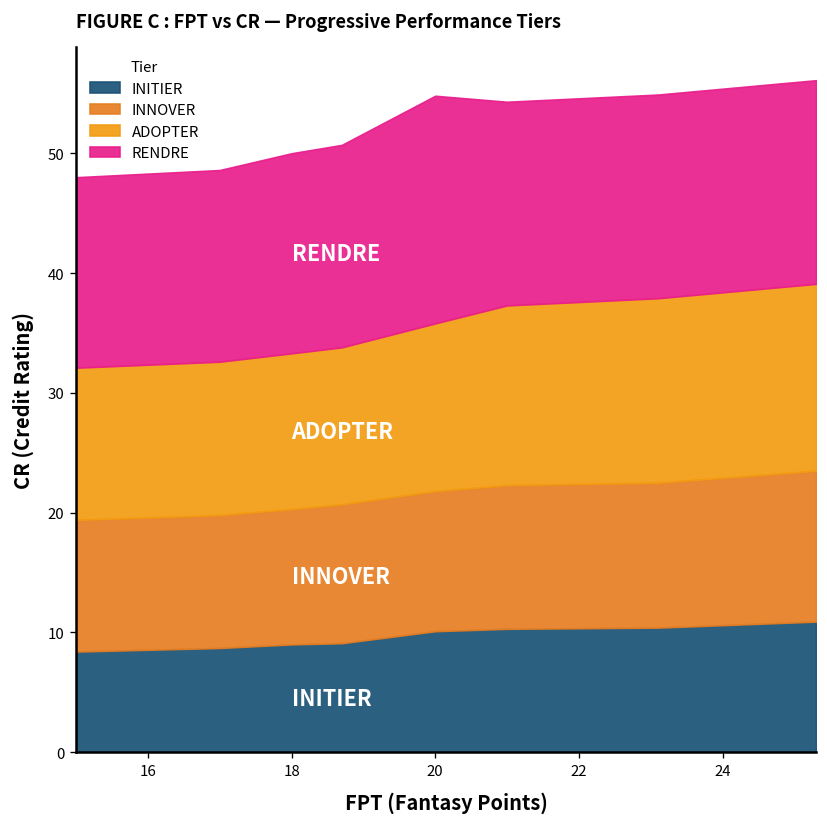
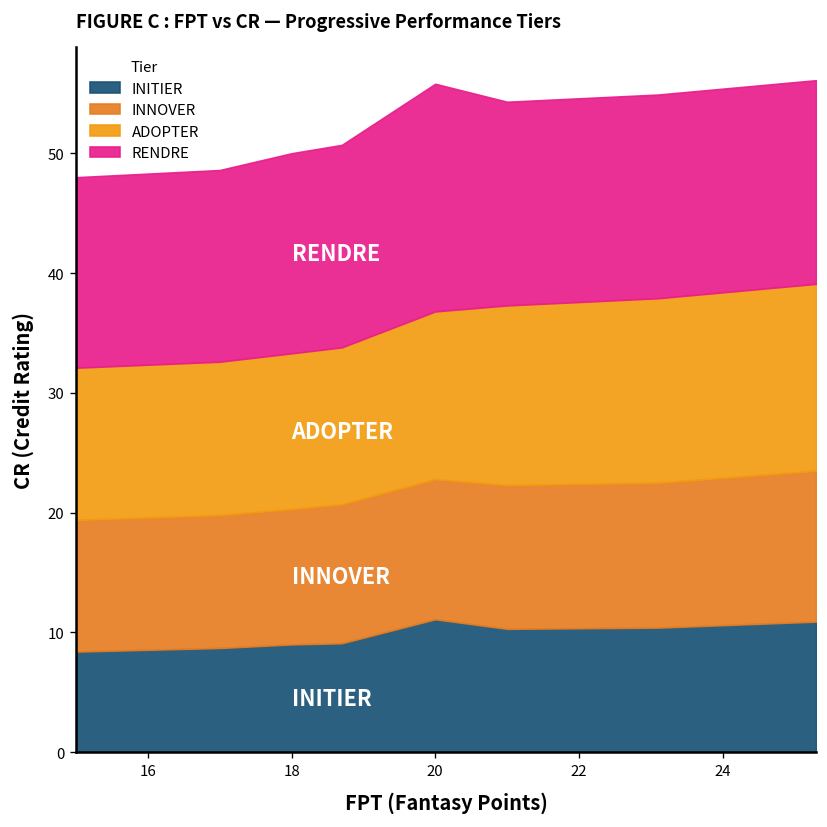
  {
    "INITIER": {
      "18": 9,
-     "20": 10
+     "20": 11
    },
    "RENDRE": {
      "18": 17,
      "20": 19
    }
  }
